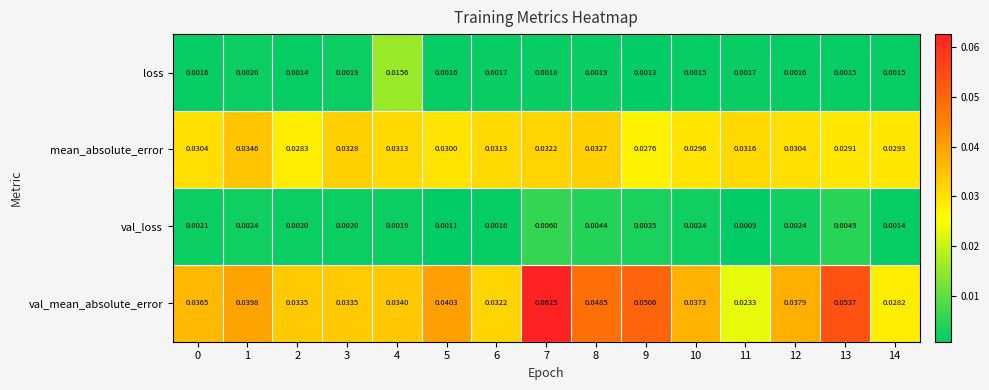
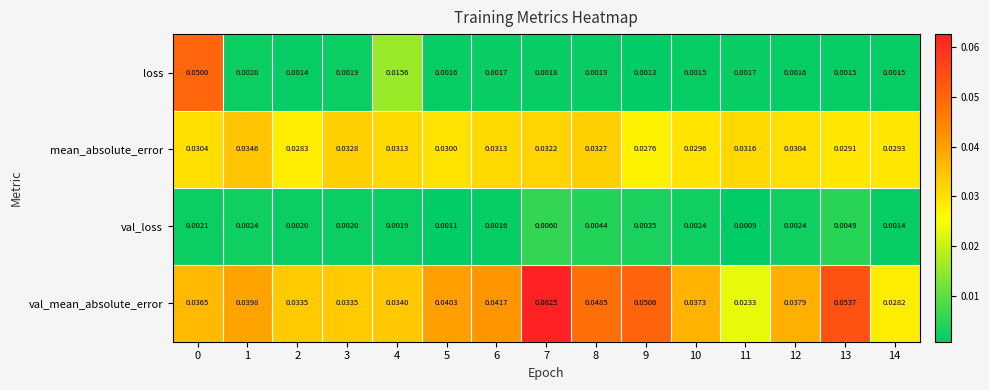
  {
    "loss": {
-     "0": 0.0016,
+     "0": 0.0500,
      "1": 0.0020,
      "2": 0.0014,
      "3": 0.0019,
      "4": 0.0156,
      "5": 0.0016,
      "6": 0.0017,
      "7": 0.0018,
      "8": 0.0019,
      "9": 0.0013,
      "10": 0.0015,
      "11": 0.0017,
      "12": 0.0016,
      "13": 0.0015,
      "14": 0.0015
    },
    "mean_absolute_error": {
      "0": 0.0304,
      "1": 0.0346,
      "2": 0.0283,
      "3": 0.0328,
      "4": 0.0313,
      "5": 0.0300,
      "6": 0.0313,
      "7": 0.0322,
      "8": 0.0327,
      "9": 0.0276,
      "10": 0.0296,
      "11": 0.0316,
      "12": 0.0304,
      "13": 0.0291,
      "14": 0.0293
    },
    "val_loss": {
      "0": 0.0021,
      "1": 0.0024,
      "2": 0.0020,
      "3": 0.0020,
      "4": 0.0019,
      "5": 0.0011,
      "6": 0.0016,
      "7": 0.0060,
      "8": 0.0044,
      "9": 0.0035,
      "10": 0.0024,
      "11": 0.0009,
      "12": 0.0024,
      "13": 0.0049,
      "14": 0.0014
    },
    "val_mean_absolute_error": {
      "0": 0.0365,
      "1": 0.0398,
      "2": 0.0335,
      "3": 0.0335,
      "4": 0.0340,
      "5": 0.0403,
-     "6": 0.0322,
+     "6": 0.0417,
      "7": 0.0625,
      "8": 0.0485,
      "9": 0.0506,
      "10": 0.0373,
      "11": 0.0233,
      "12": 0.0379,
      "13": 0.0537,
      "14": 0.0282
    }
  }
